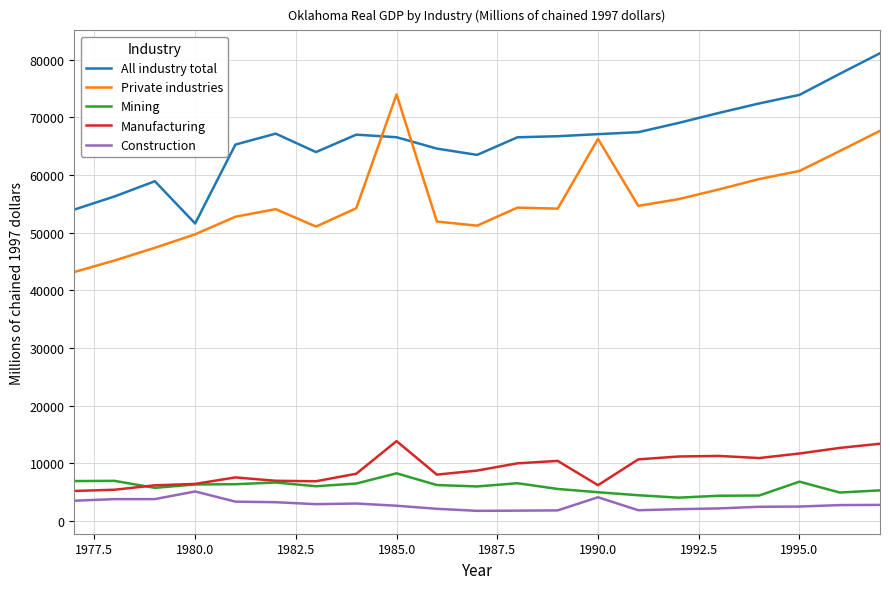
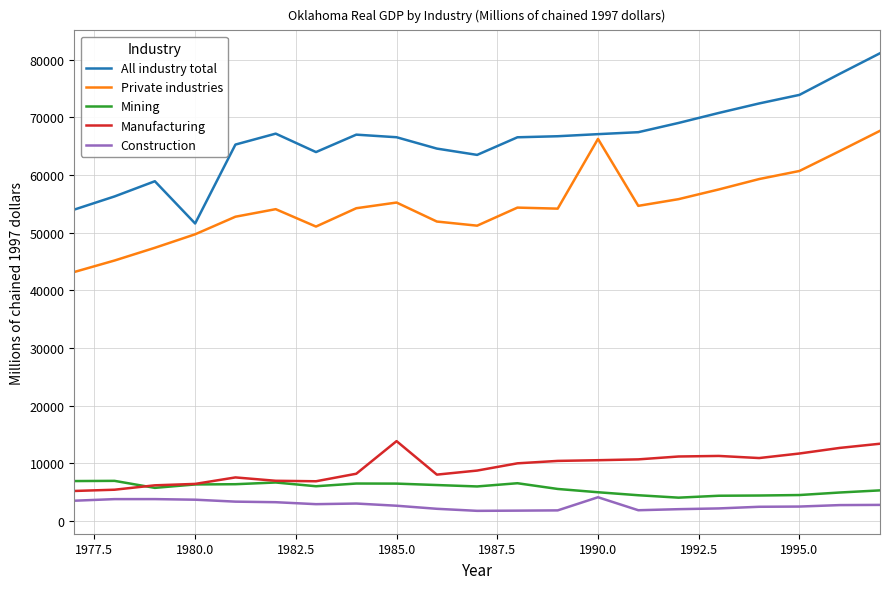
  {
    "All industry total": {
      "1980.0": 52000,
      "1985.0": 67000,
      "1990.0": 67000,
      "1995.0": 74000
    },
    "Private industries": {
      "1980.0": 50000,
-     "1985.0": 74000,
+     "1985.0": 55000,
      "1990.0": 66000,
      "1995.0": 61000
    },
    "Mining": {
-     "1985.0": 8000,
+     "1985.0": 7000,
      "1990.0": 5000,
-     "1995.0": 7000
+     "1995.0": 5000
    },
    "Manufacturing": {
      "1985.0": 14000,
-     "1990.0": 6000,
+     "1990.0": 11000,
      "1995.0": 12000
    },
    "Construction": {
-     "1980.0": 5000,
+     "1980.0": 4000,
      "1985.0": 3000,
      "1990.0": 4000,
      "1995.0": 3000
    }
  }
